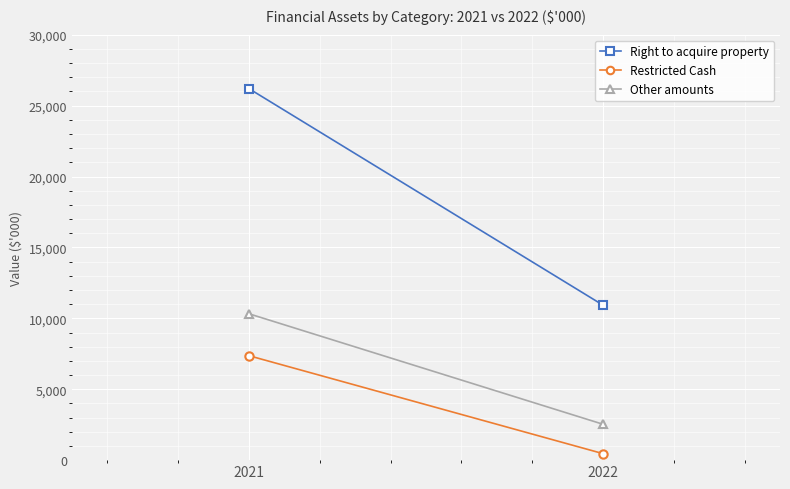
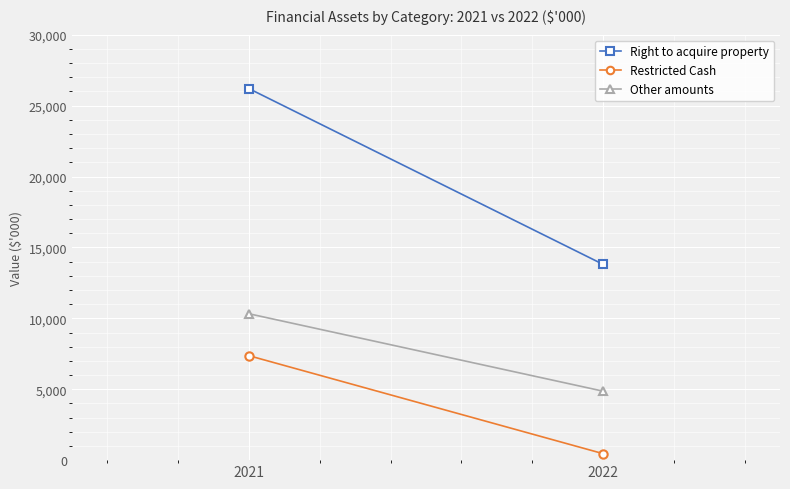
  {
    "Right to acquire property": {
      "2021": "26,200",
-     "2022": "10,900"
+     "2022": "13,800"
    },
    "Restricted Cash": {
      "2021": "7,400",
      "2022": "500"
    },
    "Other amounts": {
      "2021": "10,300",
-     "2022": "2,500"
+     "2022": "4,900"
    }
  }
